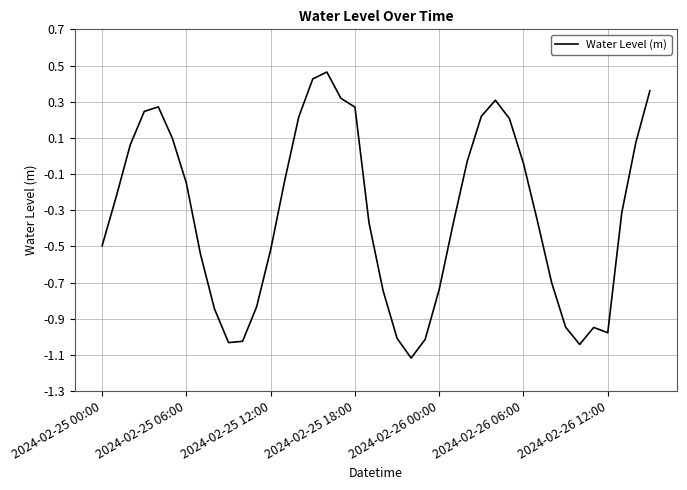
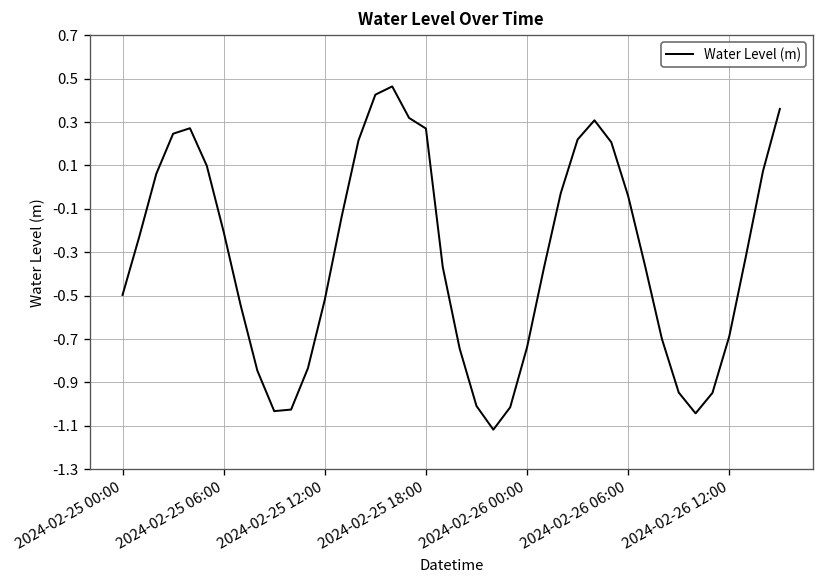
  {
    "2024-02-25 00:00": -0.50,
-   "2024-02-25 06:00": -0.15,
+   "2024-02-25 06:00": -0.21,
    "2024-02-25 12:00": -0.52,
    "2024-02-25 18:00": 0.27,
    "2024-02-26 00:00": -0.74,
    "2024-02-26 06:00": -0.04,
-   "2024-02-26 12:00": -0.98
+   "2024-02-26 12:00": -0.69
  }
